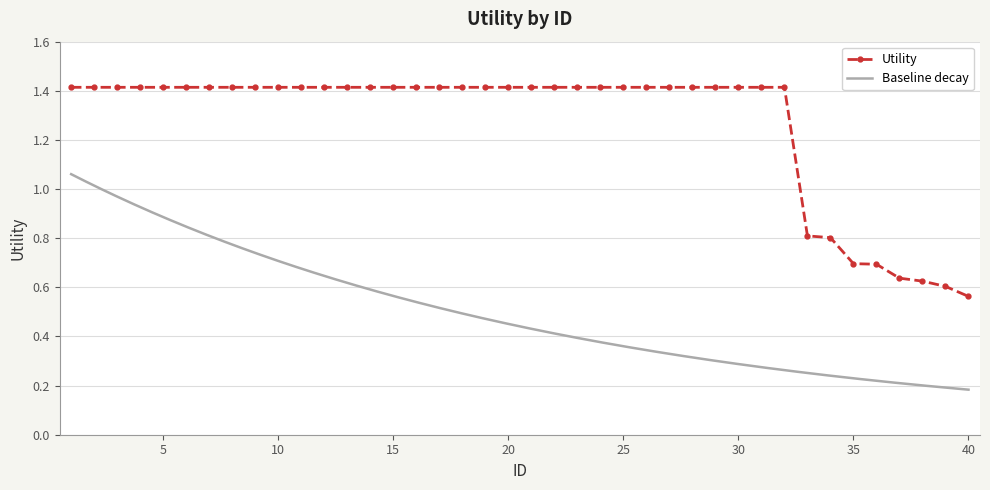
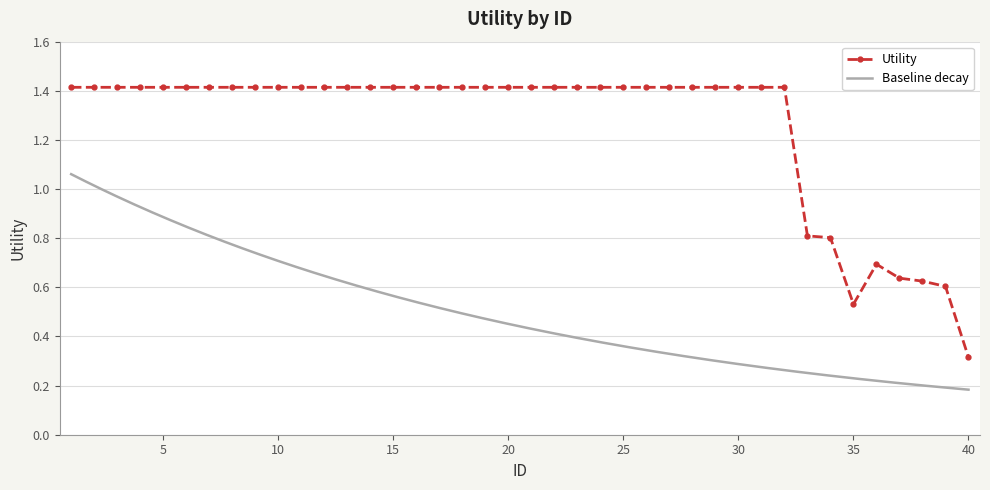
  {
    "Utility": {
      "5": 1.41,
      "10": 1.41,
      "15": 1.41,
      "20": 1.41,
      "25": 1.41,
      "30": 1.41,
-     "35": 0.70,
-     "40": 0.56
+     "35": 0.53,
+     "40": 0.31
    },
    "Baseline decay": {
      "10": 0.71,
      "25": 0.36,
      "40": 0.18
    }
  }
